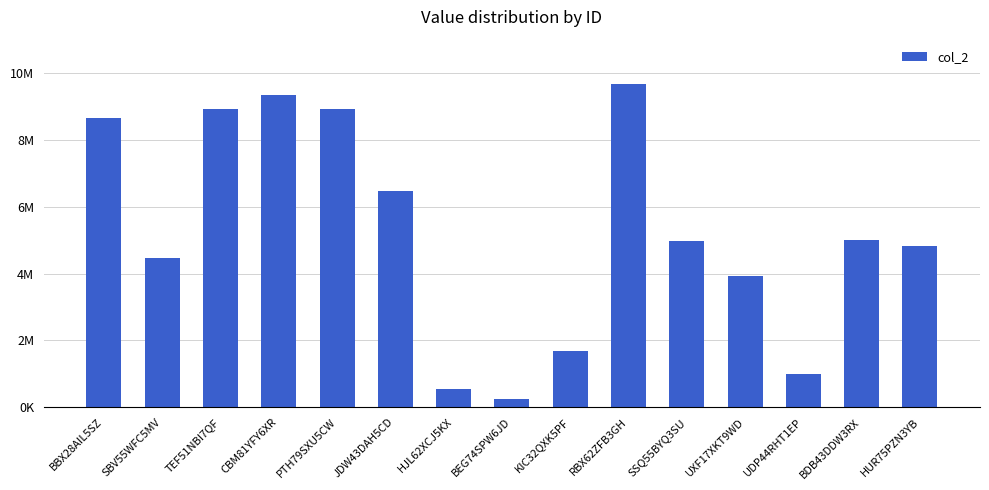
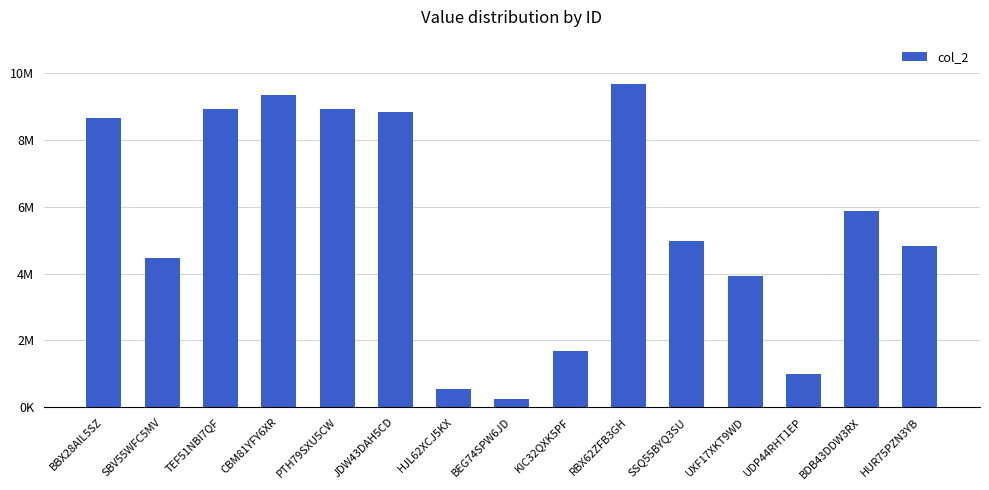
  {
    "BBX28AIL5SZ": 8600000,
    "SBV55WFC5MV": 4500000,
    "TEF51NBI7QF": 8900000,
    "CBM81YFY6XR": 9300000,
    "PTH79SXU5CW": 8900000,
-   "JDW43DAH5CD": 6500000,
+   "JDW43DAH5CD": 8800000,
    "HJL62XCJ5KX": 500000,
    "BEG74SPW6JD": 300000,
    "KIC32QXK5PF": 1700000,
    "RBX62ZFB3GH": 9700000,
    "SSQ55BYQ3SU": 5000000,
    "UXF17XKT9WD": 3900000,
    "UDP44RHT1EP": 1000000,
-   "BDB43DDW3RX": 5000000,
+   "BDB43DDW3RX": 5900000,
    "HUR75PZN3YB": 4800000
  }
